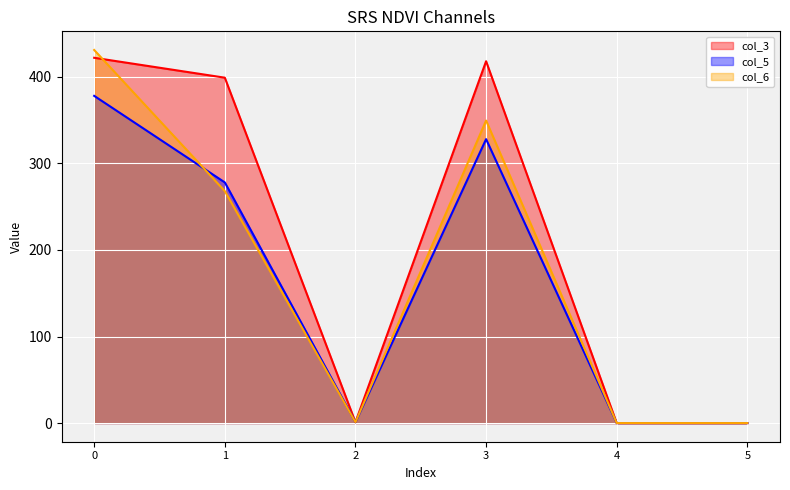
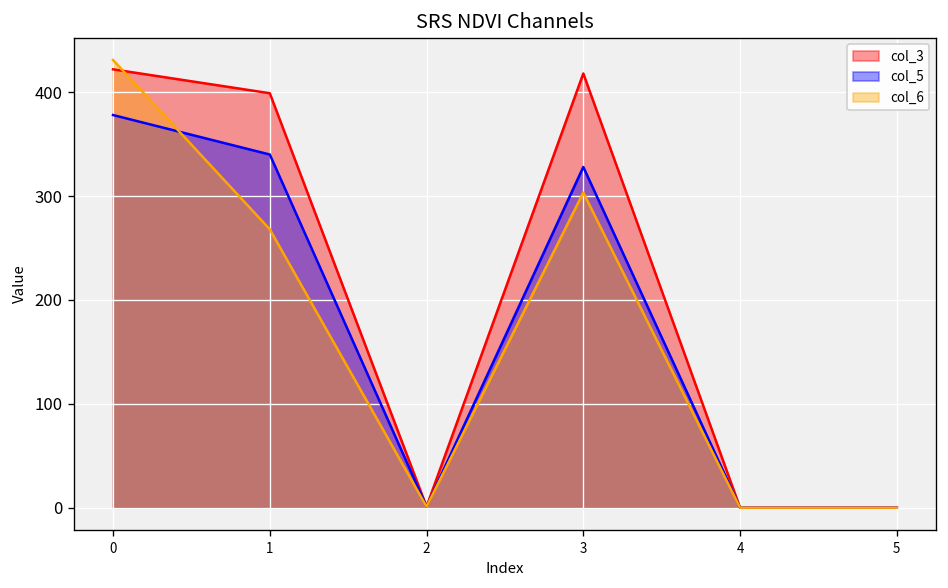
  {
    "col_3": {
      "0": 420,
      "1": 400,
      "3": 420
    },
    "col_5": {
      "0": 380,
-     "1": 280,
+     "1": 340,
      "3": 330
    },
    "col_6": {
      "0": 430,
      "1": 270,
-     "3": 350
+     "3": 300
    }
  }
